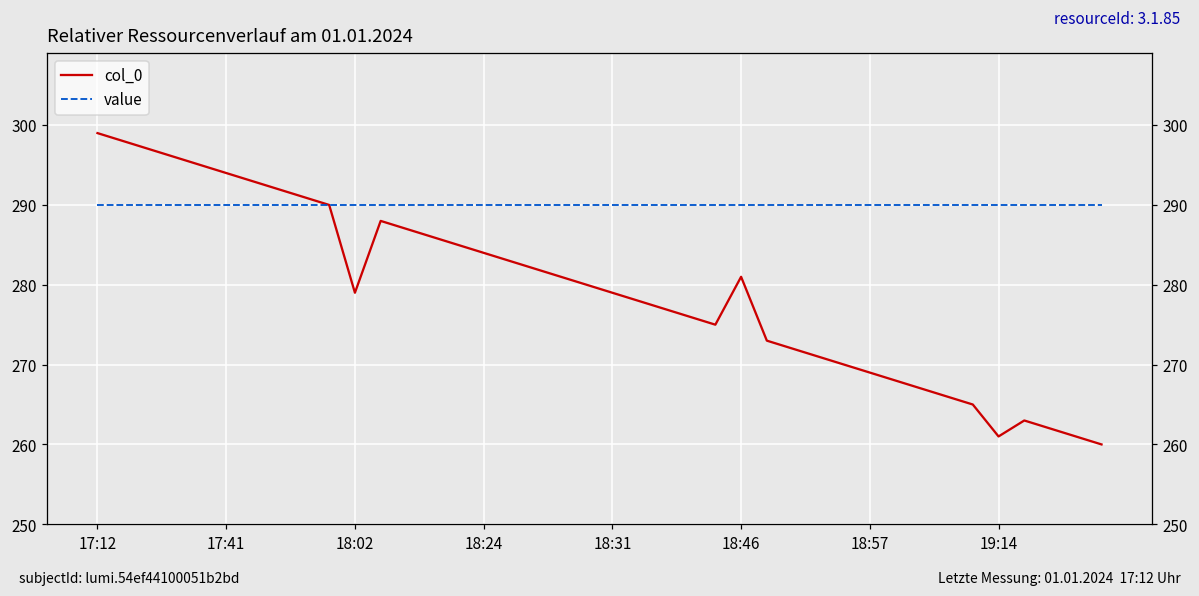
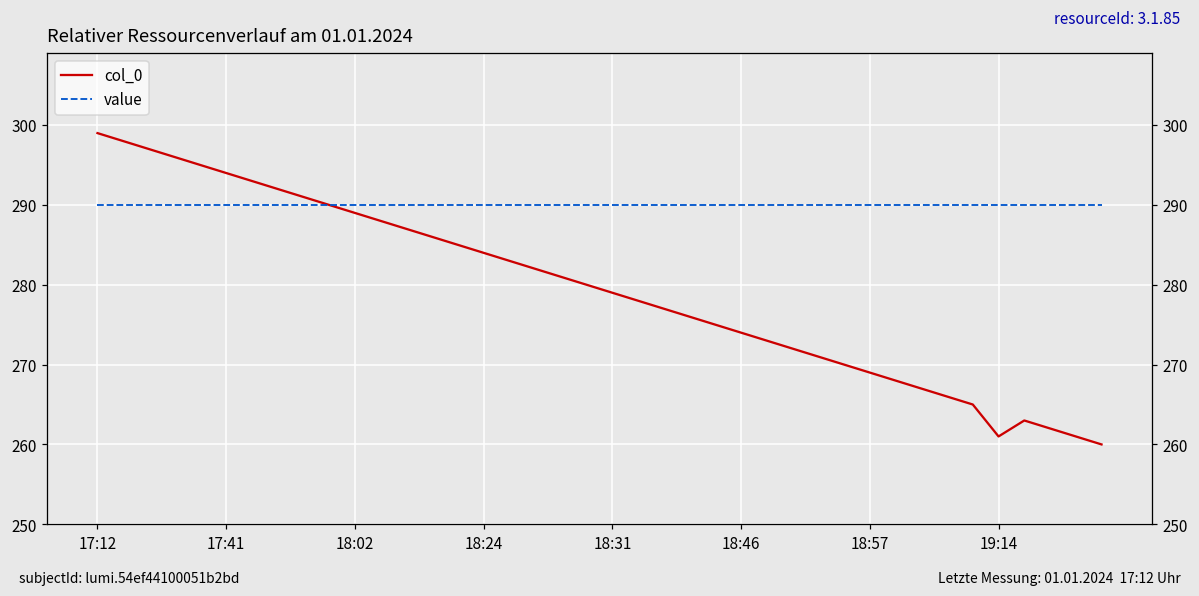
  {
    "col_0": {
      "17:12": 299,
      "17:41": 294,
-     "18:02": 279,
+     "18:02": 289,
      "18:24": 284,
      "18:31": 279,
-     "18:46": 281,
+     "18:46": 274,
      "18:57": 269,
      "19:14": 261
    },
    "value": {
      "17:12": 290,
      "17:41": 290,
      "18:02": 290,
      "18:24": 290,
      "18:31": 290,
      "18:46": 290,
      "18:57": 290,
      "19:14": 290
    }
  }
